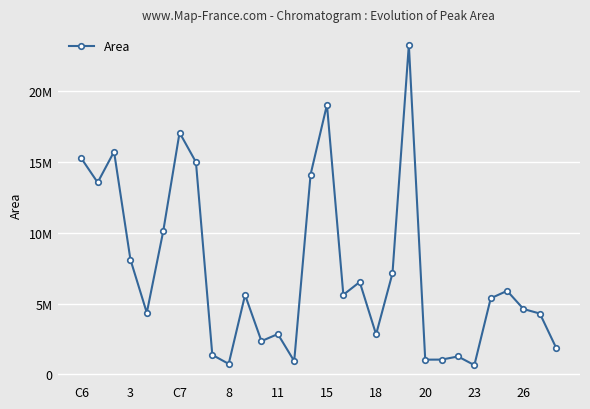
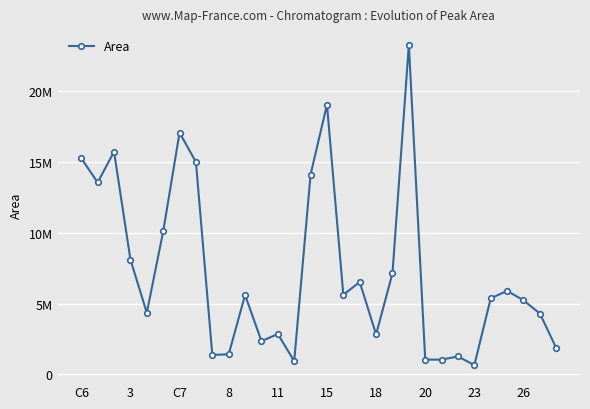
  {
    "C6": 15200000,
    "3": 8100000,
    "C7": 17100000,
-   "8": 700000,
+   "8": 1400000,
    "11": 2800000,
    "15": 19000000,
    "18": 2800000,
    "20": 1000000,
    "23": 700000,
-   "26": 4600000
+   "26": 5200000
  }
